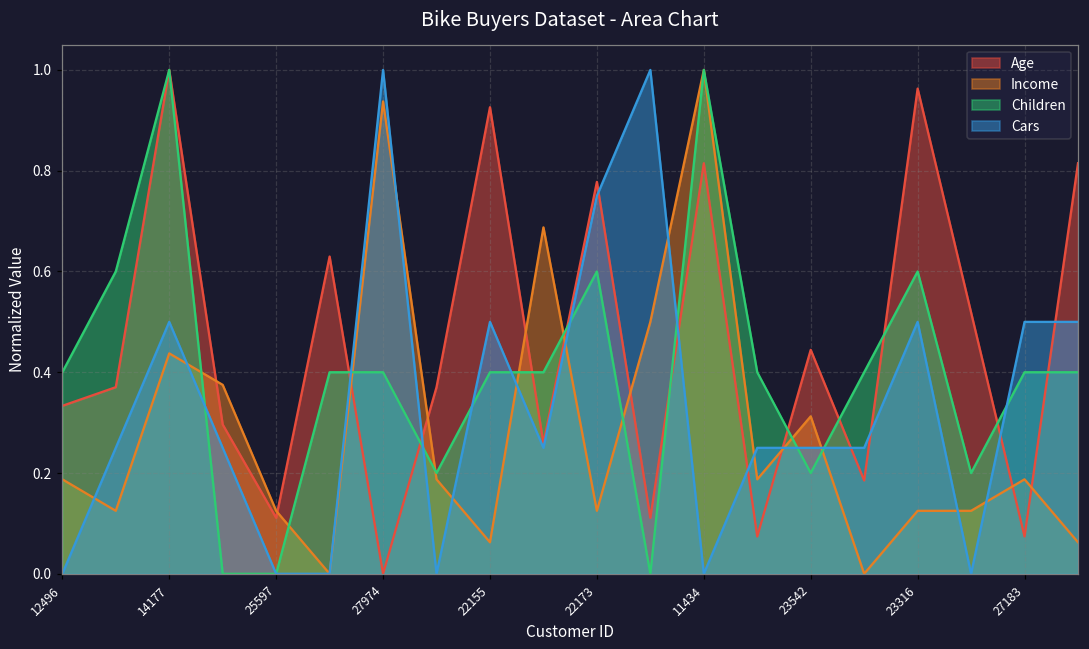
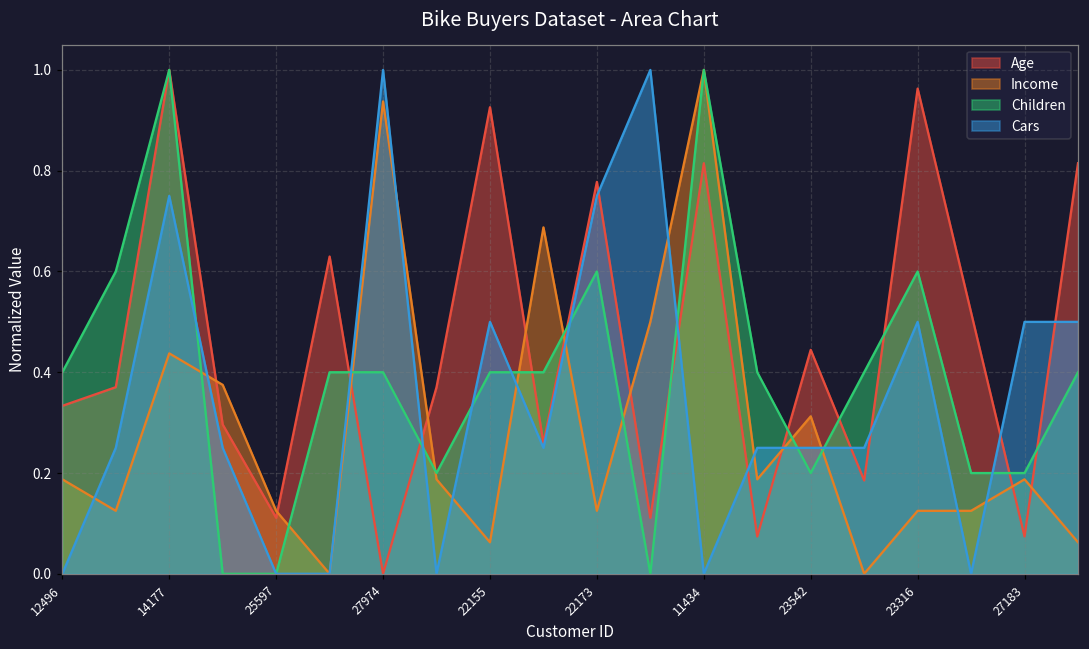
  {
    "Children": {
      "12496": 0.40,
      "27974": 0.40,
      "22155": 0.40,
      "22173": 0.60,
      "23542": 0.20,
      "23316": 0.60,
-     "27183": 0.40
+     "27183": 0.20
    },
    "Cars": {
      "12496": 0.00,
-     "14177": 0.50,
+     "14177": 0.75,
      "27974": 1.00,
      "22155": 0.50,
      "22173": 0.75,
      "11434": 0.00,
      "23542": 0.25,
      "23316": 0.50,
      "27183": 0.50
    }
  }
